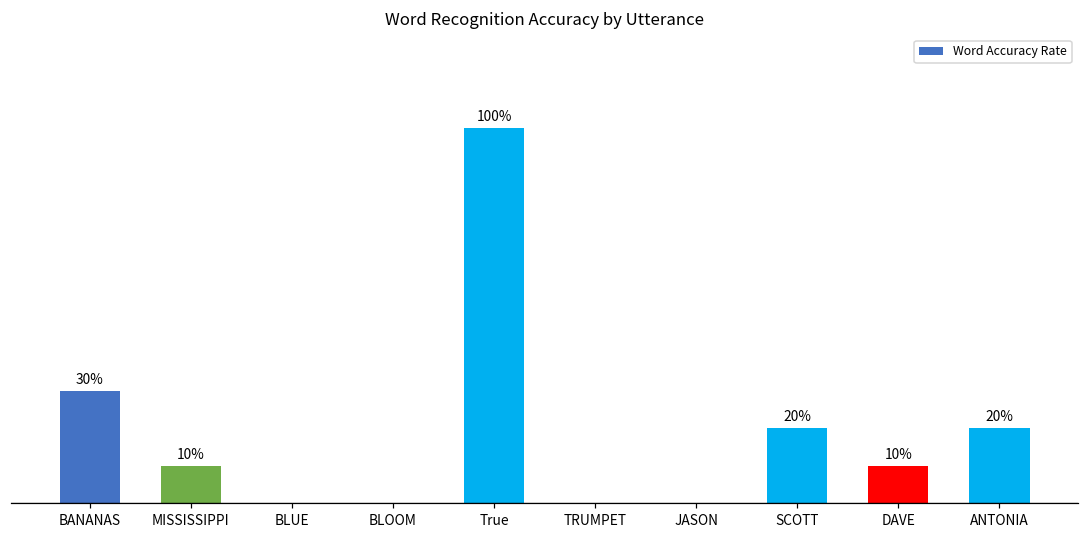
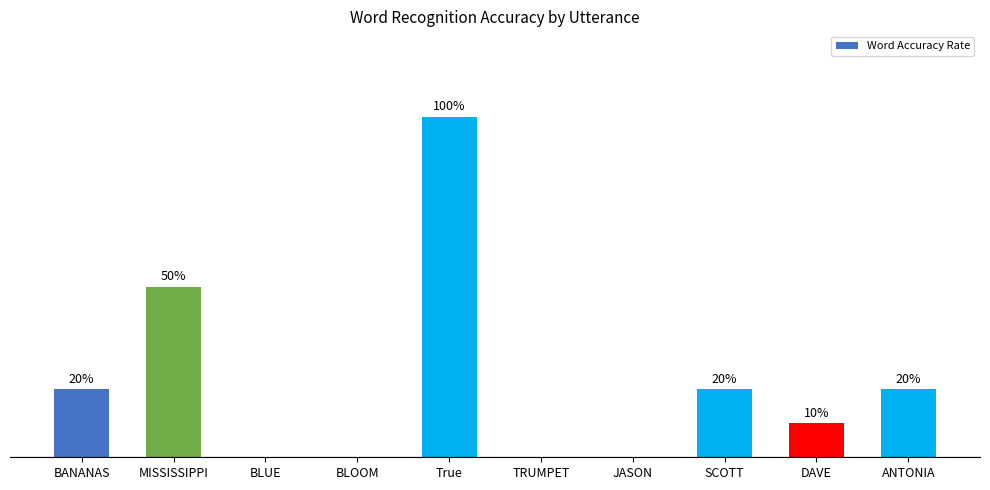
  {
-   "BANANAS": "30%",
-   "MISSISSIPPI": "10%",
+   "BANANAS": "20%",
+   "MISSISSIPPI": "50%",
    "True": "100%",
    "SCOTT": "20%",
    "DAVE": "10%",
    "ANTONIA": "20%"
  }
